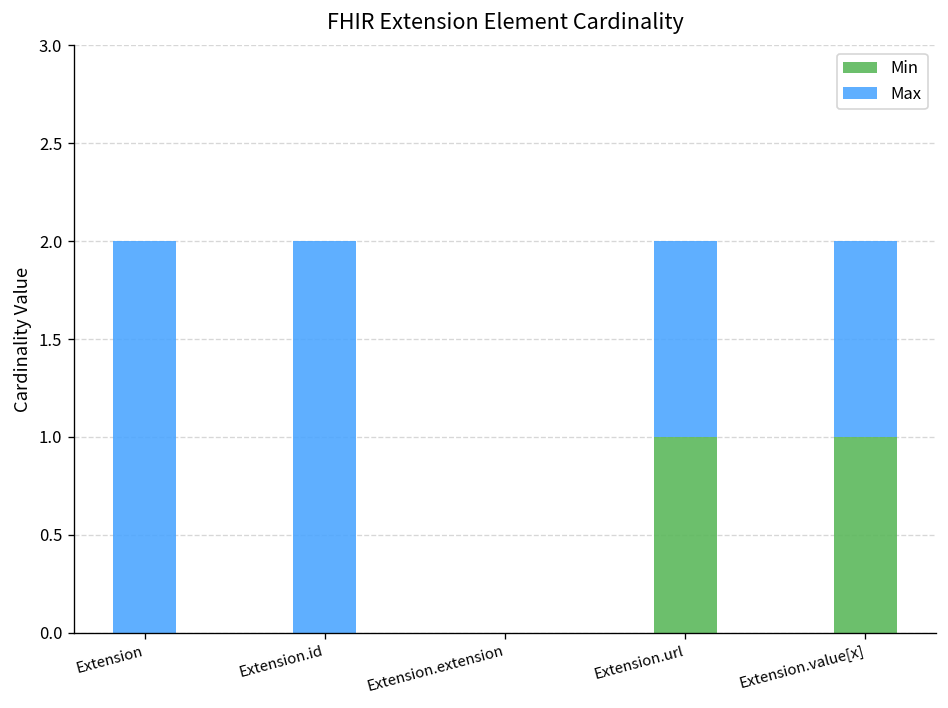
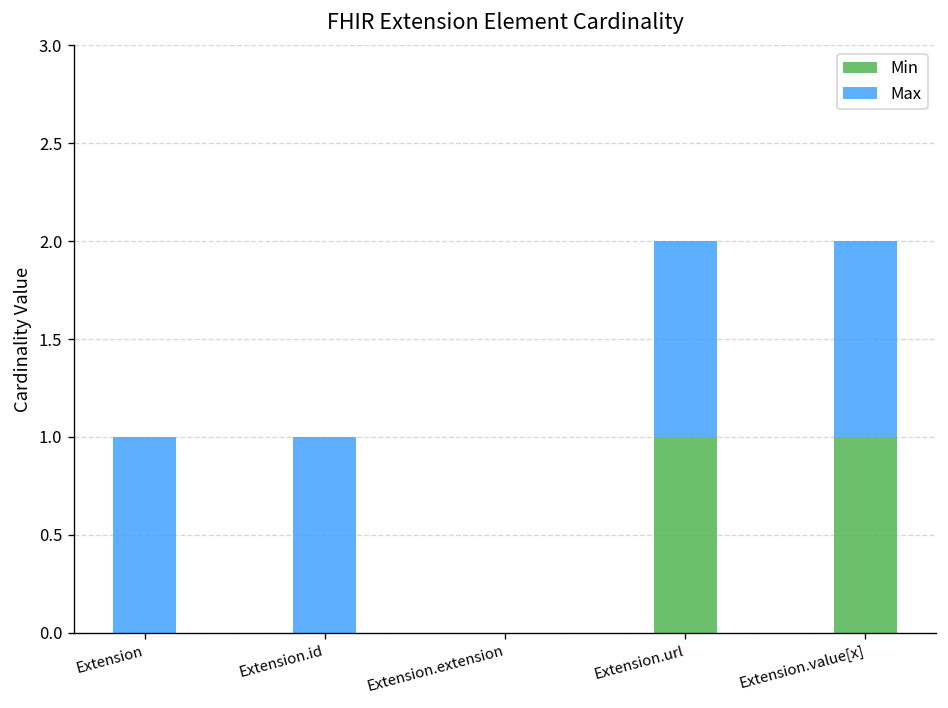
  {
    "Min": {
      "Extension": 0,
      "Extension.id": 0,
      "Extension.extension": 0,
      "Extension.url": 1,
      "Extension.value[x]": 1
    },
    "Max": {
-     "Extension": 2,
-     "Extension.id": 2
+     "Extension": 1,
+     "Extension.id": 1
    }
  }
